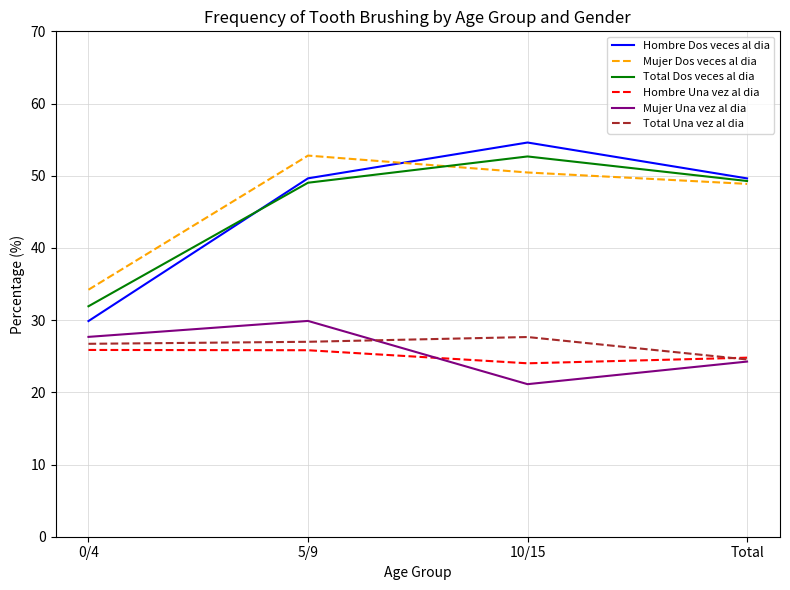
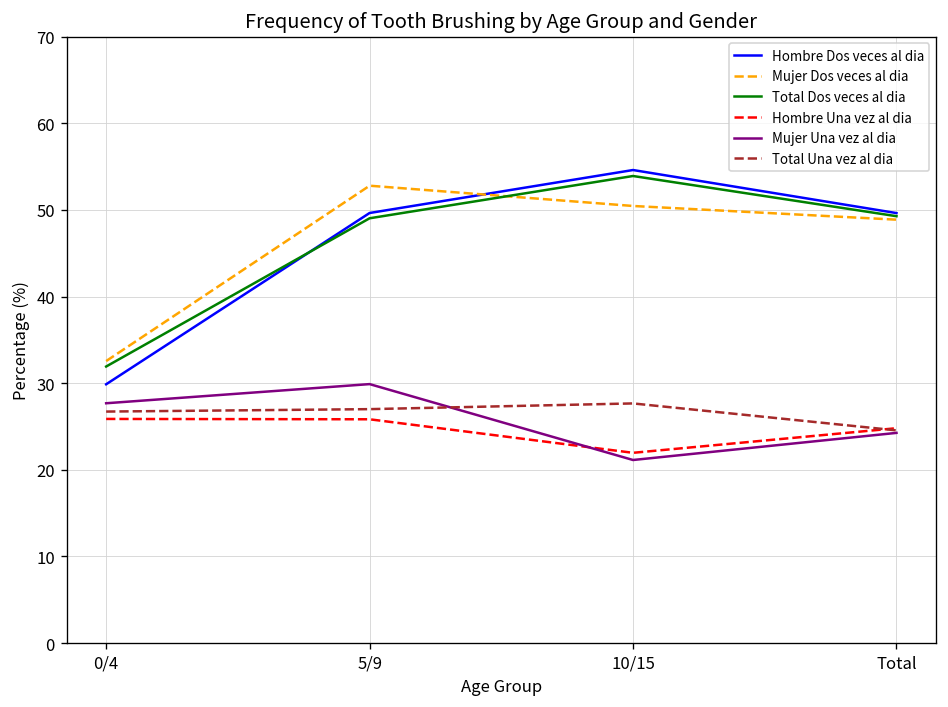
  {
    "Hombre Dos veces al dia": {
      "0/4": 30,
      "5/9": 50,
      "10/15": 55,
      "Total": 50
    },
    "Mujer Dos veces al dia": {
-     "0/4": 34,
+     "0/4": 33,
      "5/9": 53,
      "10/15": 50,
      "Total": 49
    },
    "Total Dos veces al dia": {
      "0/4": 32,
      "5/9": 49,
-     "10/15": 53,
+     "10/15": 54,
      "Total": 49
    },
    "Hombre Una vez al dia": {
      "0/4": 26,
      "5/9": 26,
-     "10/15": 24
+     "10/15": 22
    },
    "Mujer Una vez al dia": {
      "0/4": 28,
      "5/9": 30,
      "10/15": 21
    },
    "Total Una vez al dia": {
      "0/4": 27,
      "5/9": 27,
      "10/15": 28
    }
  }
